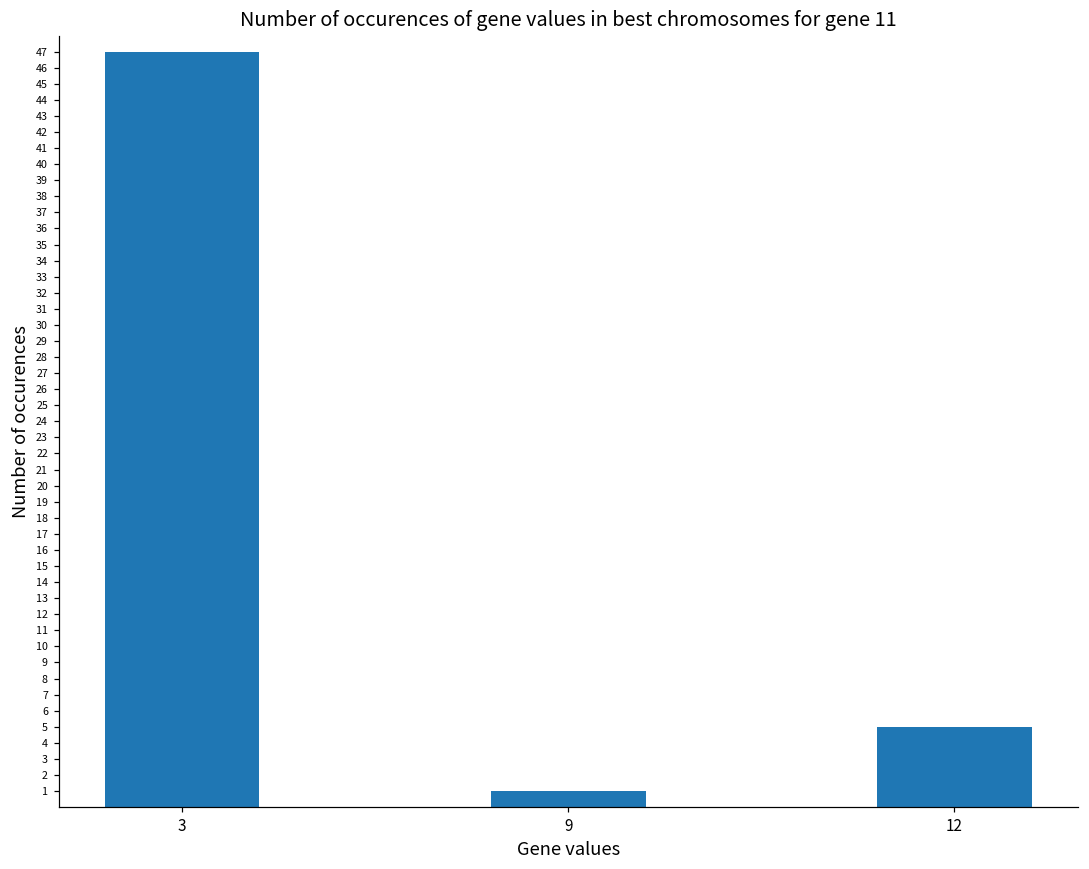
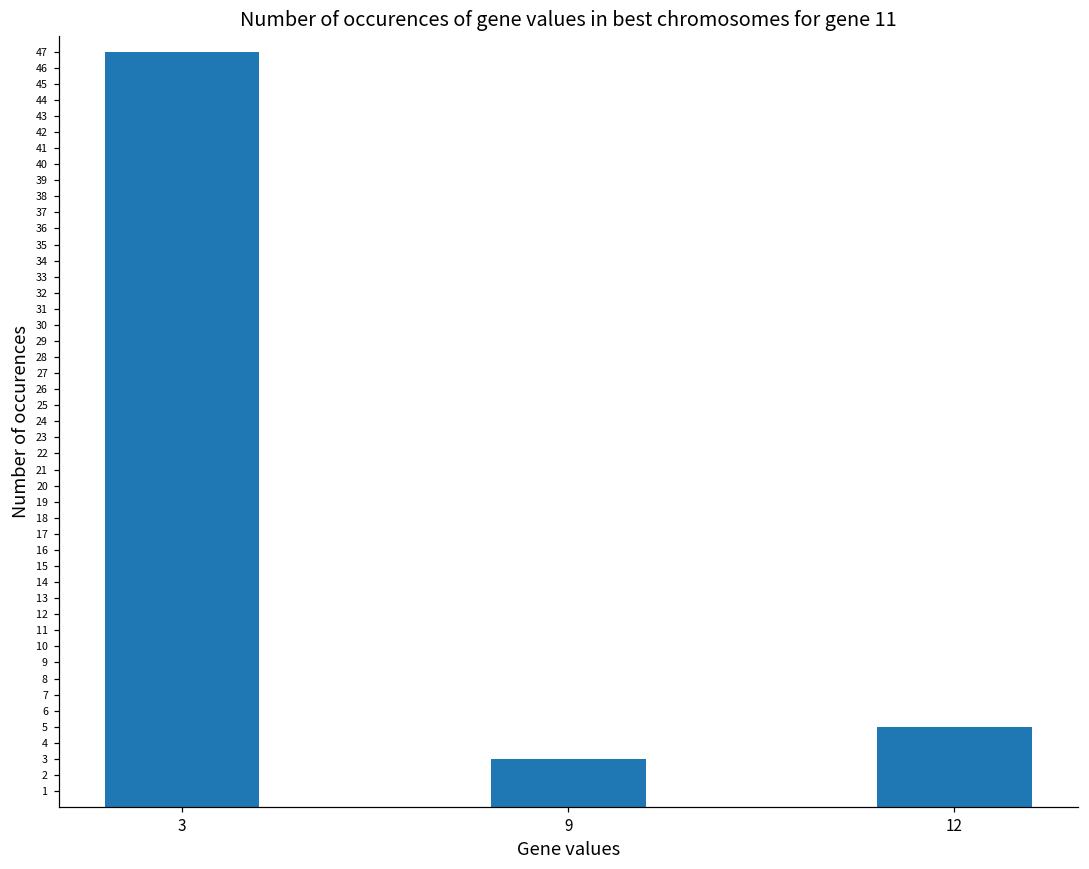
  {
    "3": 47,
-   "9": 1,
+   "9": 3,
    "12": 5
  }
